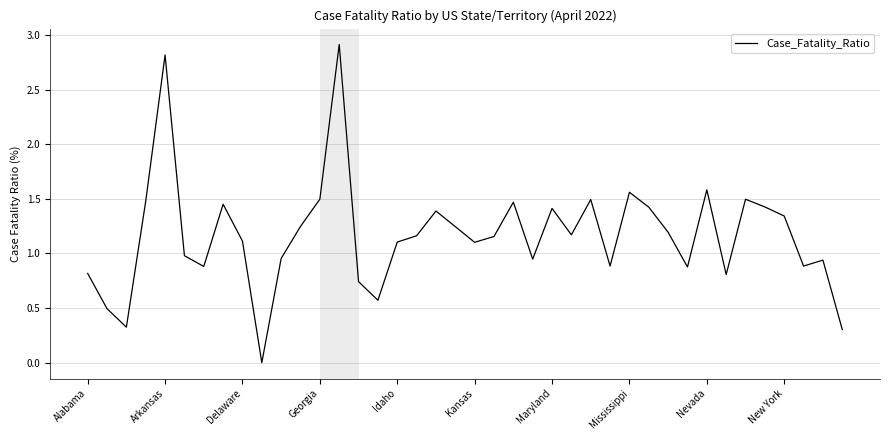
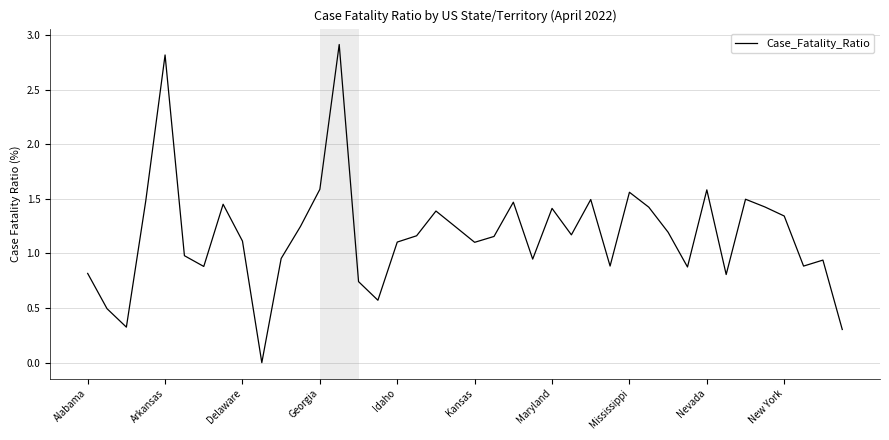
  {
    "Alabama": 0.82,
    "Arkansas": 2.82,
    "Delaware": 1.11,
-   "Georgia": 1.50,
+   "Georgia": 1.59,
    "Idaho": 1.10,
    "Kansas": 1.10,
    "Maryland": 1.41,
    "Mississippi": 1.56,
    "Nevada": 1.58,
    "New York": 1.34
  }
